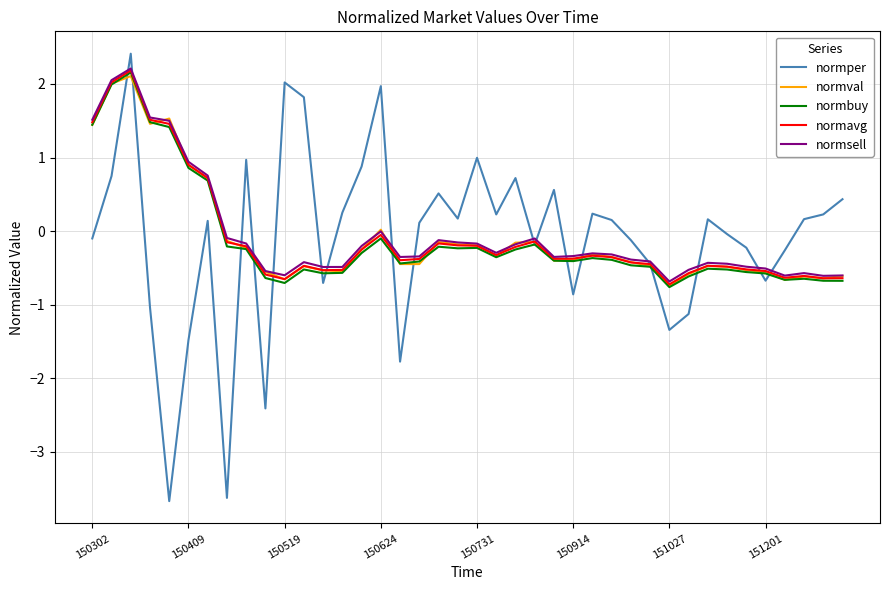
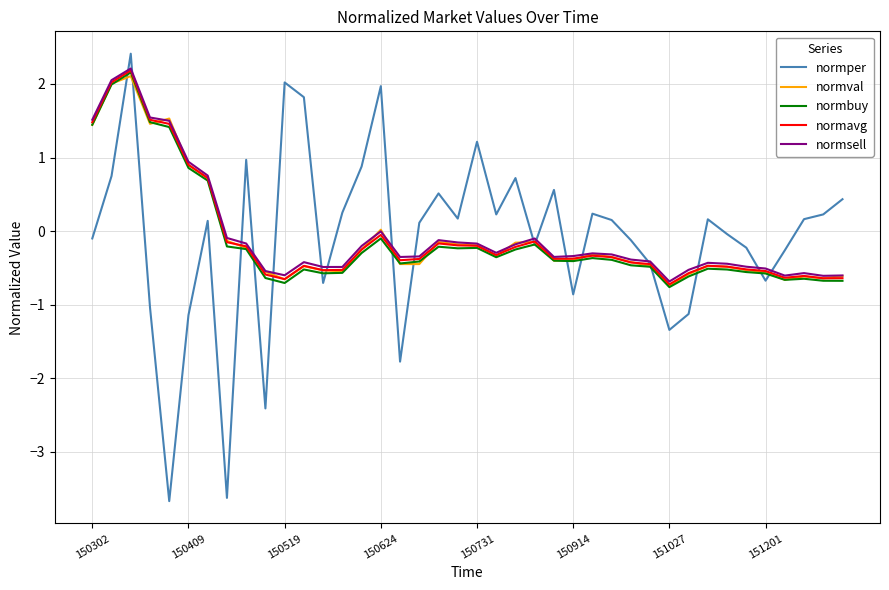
  {
    "normper": {
      "150302": -0.1,
-     "150409": -1.5,
+     "150409": -1.1,
      "150519": 2.0,
      "150624": 2.0,
-     "150731": 1.0,
+     "150731": 1.2,
      "150914": -0.9,
      "151027": -1.3,
      "151201": -0.7
    },
    "normbuy": {
      "150409": 0.9,
      "150519": -0.7,
      "150624": -0.1
    },
    "normavg": {
      "150624": -0.1
    },
    "normsell": {
      "150409": 0.9,
      "150519": -0.6,
      "151027": -0.7
    }
  }
